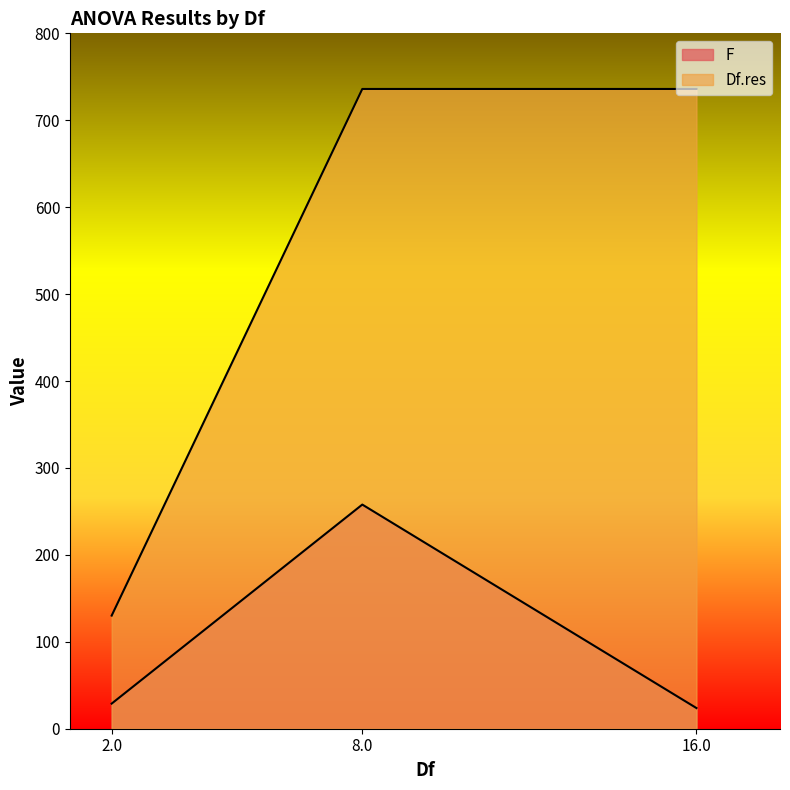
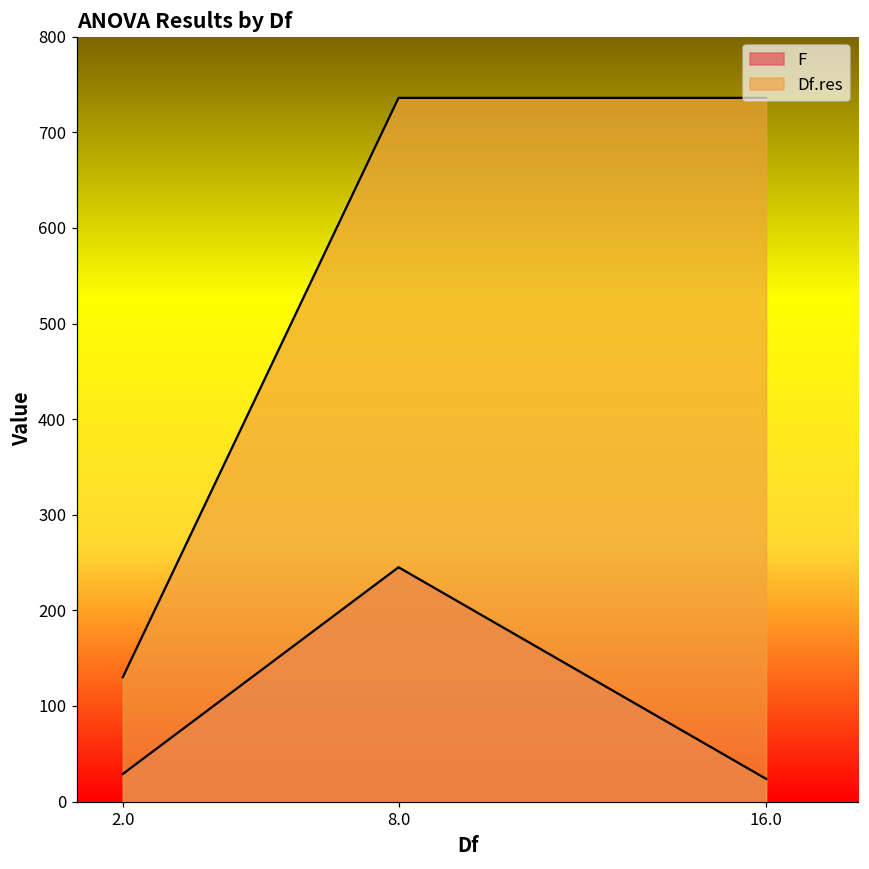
  {
    "F": {
      "2.0": 30,
-     "8.0": 260,
+     "8.0": 250,
      "16.0": 20
    },
    "Df.res": {
      "2.0": 130,
      "8.0": 740
    }
  }
